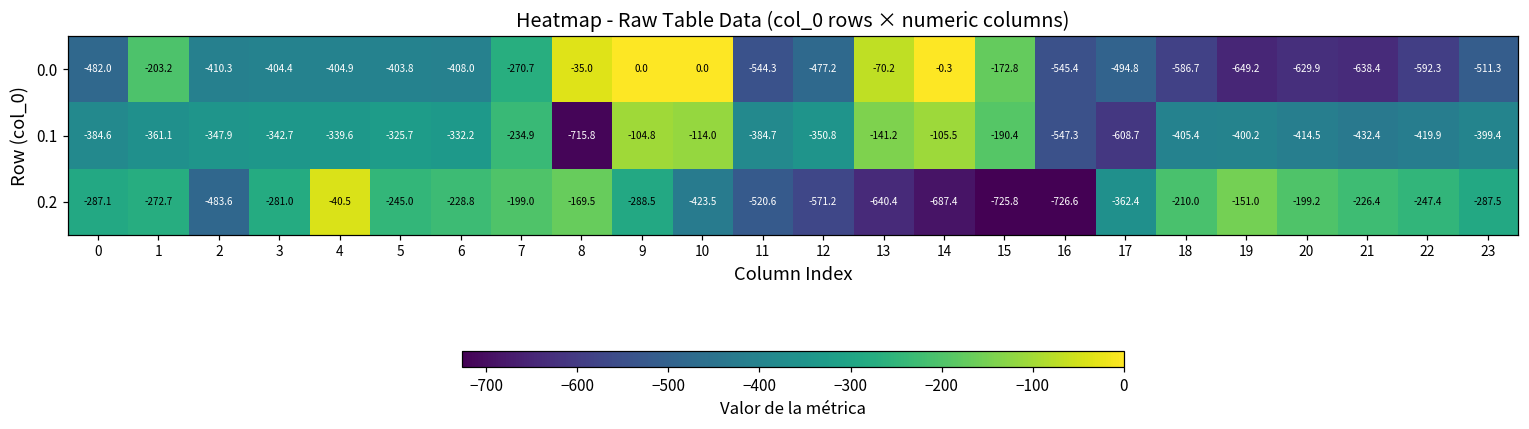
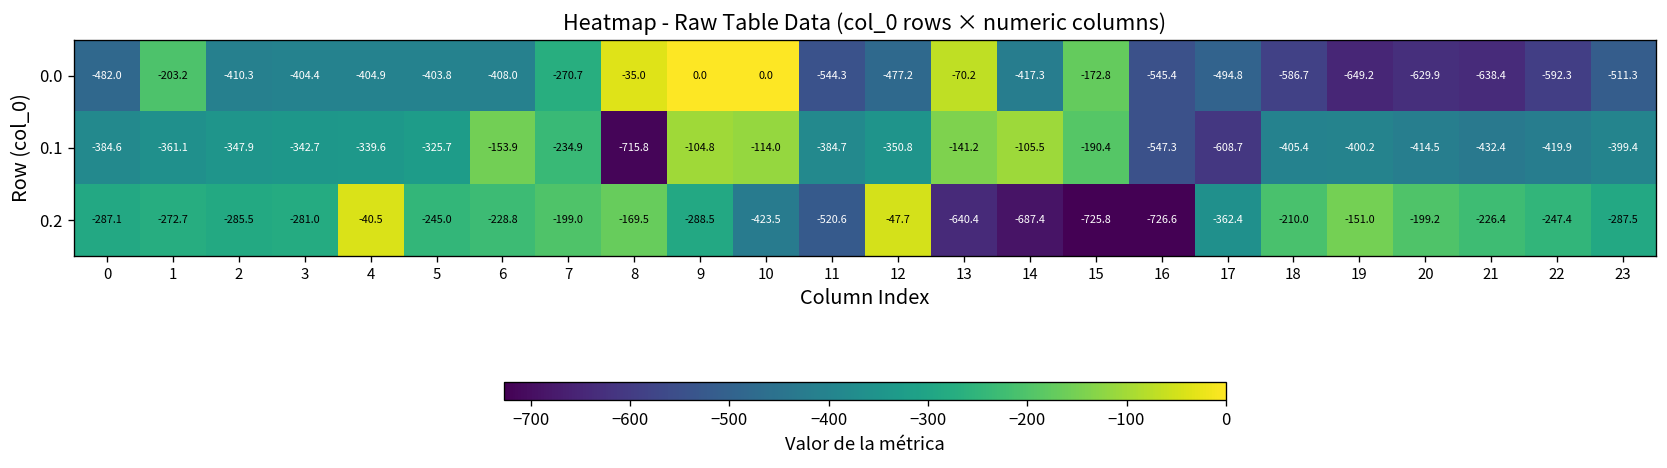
  {
    "0.0": {
      "0": -482.0,
      "1": -203.2,
      "2": -410.3,
      "3": -404.4,
      "4": -404.9,
      "5": -403.8,
      "6": -408.0,
      "7": -270.7,
      "8": -35.0,
      "9": 0.0,
      "10": 0.0,
      "11": -544.3,
      "12": -477.2,
      "13": -70.2,
-     "14": -0.3,
+     "14": -417.3,
      "15": -172.8,
      "16": -545.4,
      "17": -494.8,
      "18": -586.7,
      "19": -649.2,
      "20": -629.9,
      "21": -638.4,
      "22": -592.3,
      "23": -511.3
    },
    "0.1": {
      "0": -384.6,
      "1": -361.1,
      "2": -347.9,
      "3": -342.7,
      "4": -339.6,
      "5": -325.7,
-     "6": -332.2,
+     "6": -153.9,
      "7": -234.9,
      "8": -715.8,
      "9": -104.8,
      "10": -114.0,
      "11": -384.7,
      "12": -350.8,
      "13": -141.2,
      "14": -105.5,
      "15": -190.4,
      "16": -547.3,
      "17": -608.7,
      "18": -405.4,
      "19": -400.2,
      "20": -414.5,
      "21": -432.4,
      "22": -419.9,
      "23": -399.4
    },
    "0.2": {
      "0": -287.1,
      "1": -272.7,
-     "2": -483.6,
+     "2": -285.5,
      "3": -281.0,
      "4": -40.5,
      "5": -245.0,
      "6": -228.8,
      "7": -199.0,
      "8": -169.5,
      "9": -288.5,
      "10": -423.5,
      "11": -520.6,
-     "12": -571.2,
+     "12": -47.7,
      "13": -640.4,
      "14": -687.4,
      "15": -725.8,
      "16": -726.6,
      "17": -362.4,
      "18": -210.0,
      "19": -151.0,
      "20": -199.2,
      "21": -226.4,
      "22": -247.4,
      "23": -287.5
    }
  }
